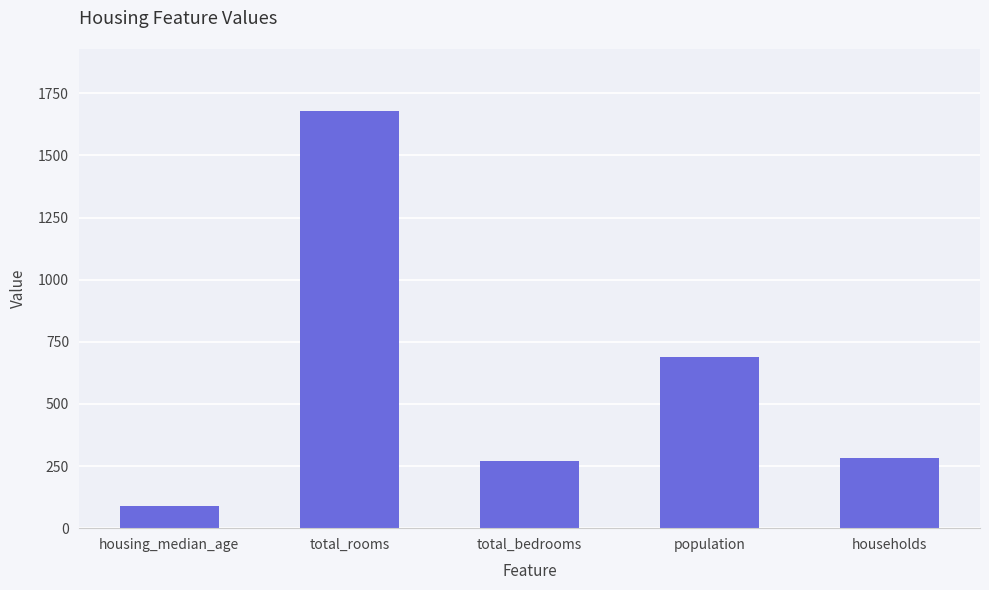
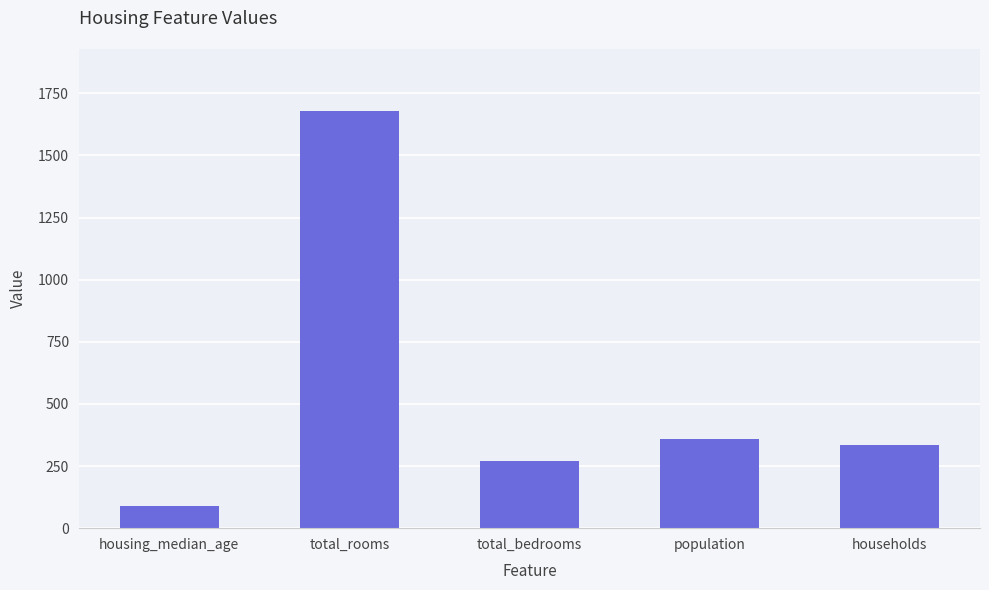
  {
    "housing_median_age": 90,
    "total_rooms": 1680,
    "total_bedrooms": 270,
-   "population": 690,
-   "households": 280
+   "population": 360,
+   "households": 340
  }
